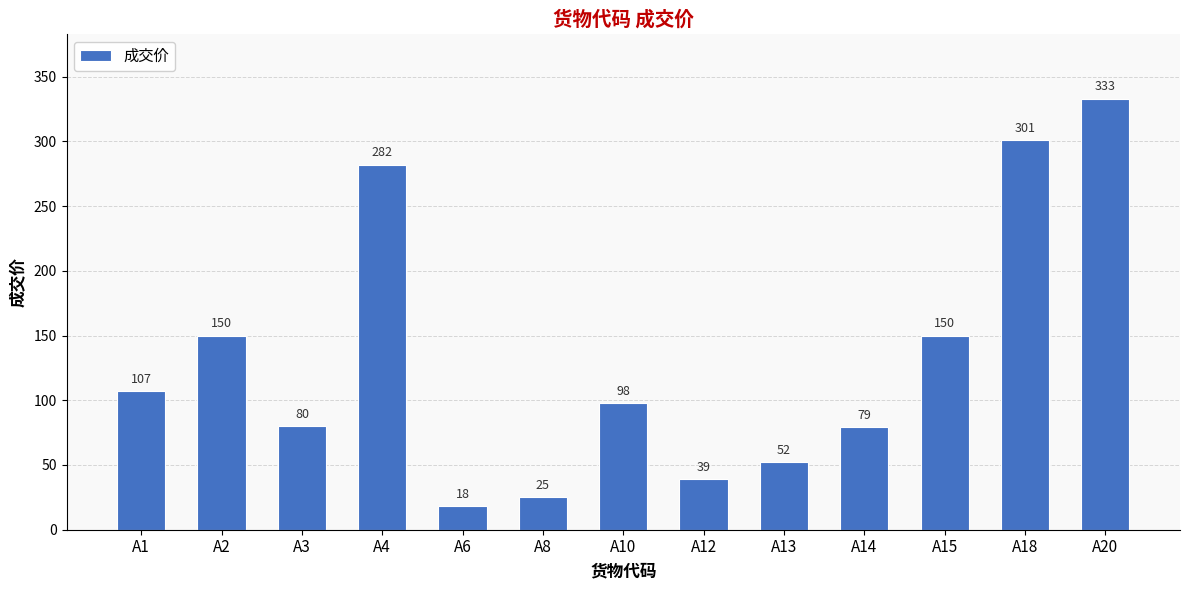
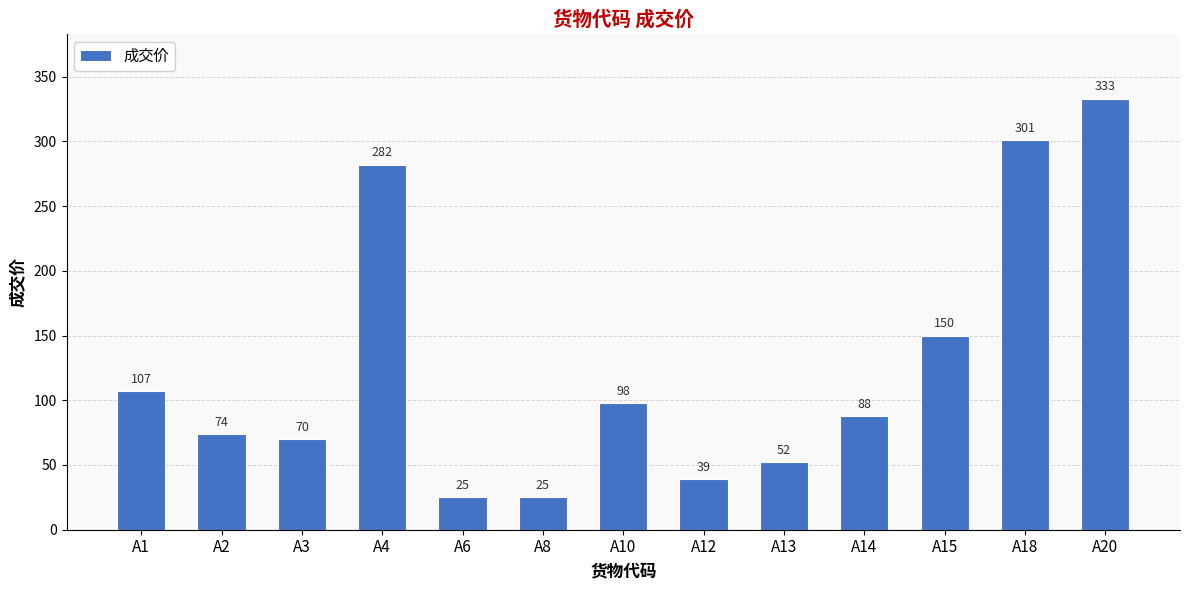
  {
    "A1": 107,
-   "A2": 150,
-   "A3": 80,
+   "A2": 74,
+   "A3": 70,
    "A4": 282,
-   "A6": 18,
+   "A6": 25,
    "A8": 25,
    "A10": 98,
    "A12": 39,
    "A13": 52,
-   "A14": 79,
+   "A14": 88,
    "A15": 150,
    "A18": 301,
    "A20": 333
  }
